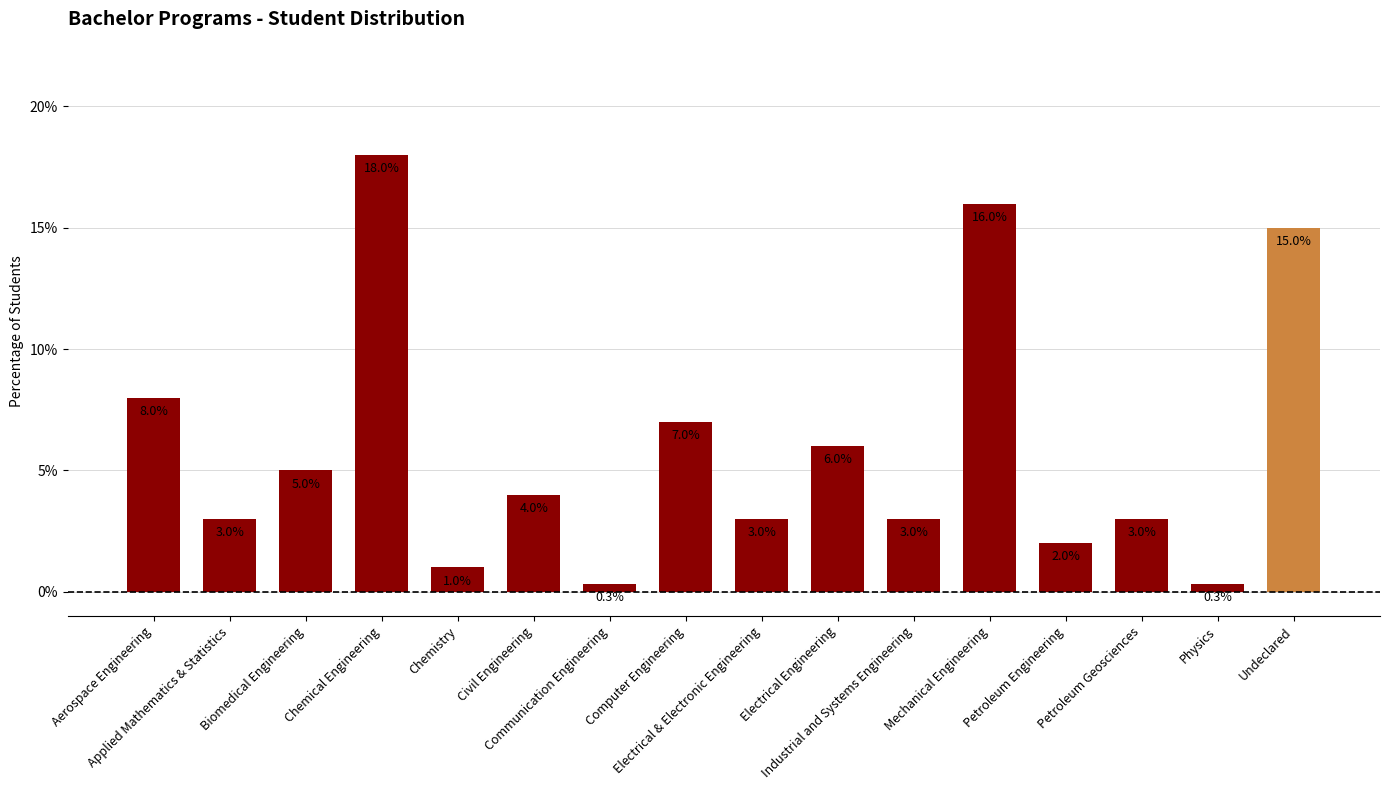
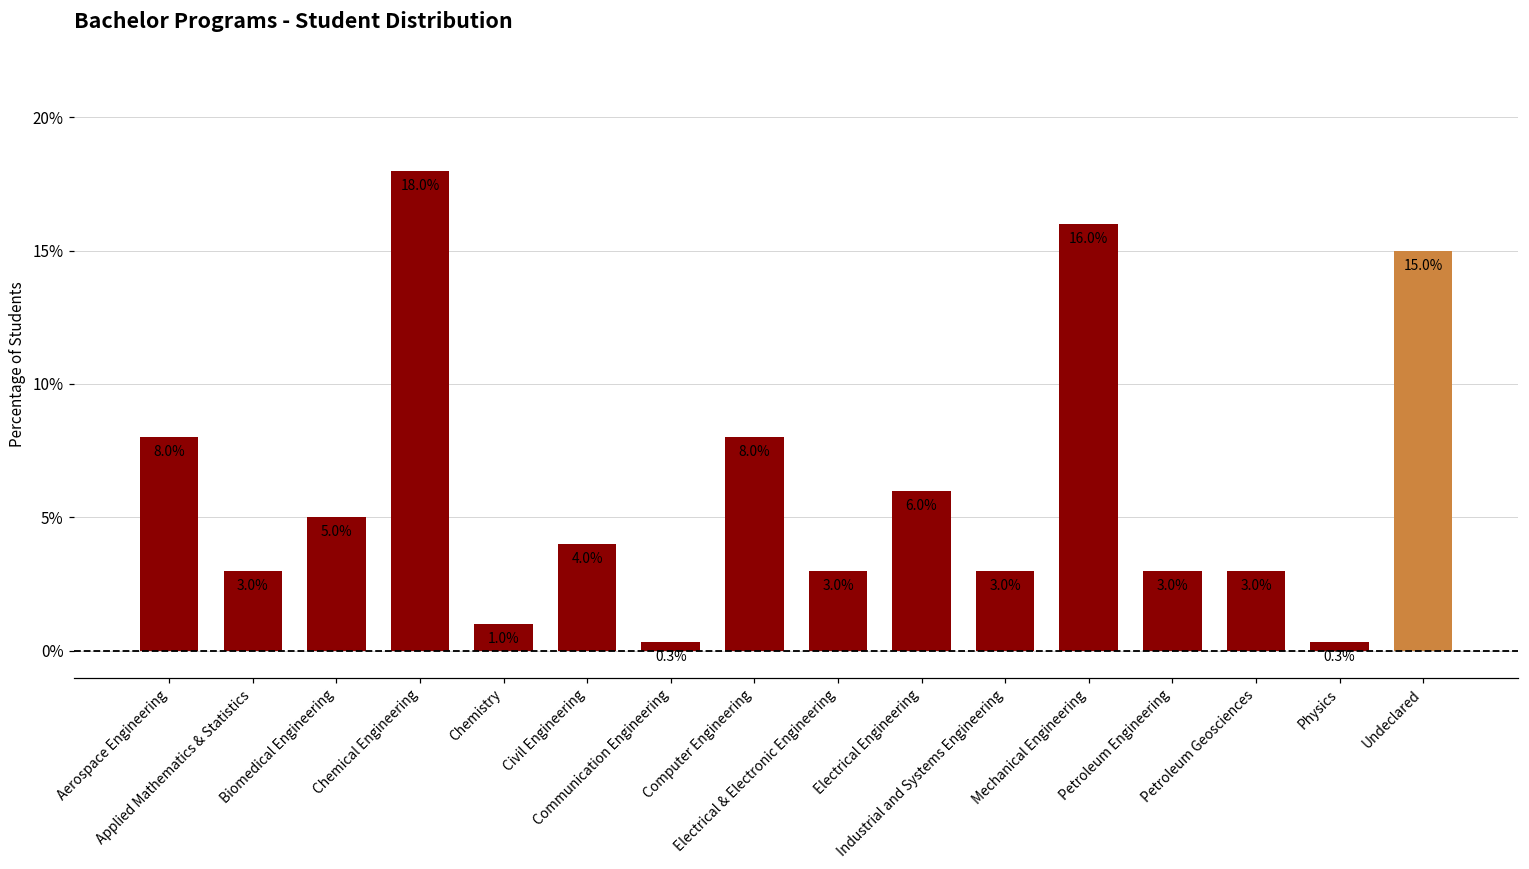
  {
    "Aerospace Engineering": "8.0%",
    "Applied Mathematics & Statistics": "3.0%",
    "Biomedical Engineering": "5.0%",
    "Chemical Engineering": "18.0%",
    "Chemistry": "1.0%",
    "Civil Engineering": "4.0%",
    "Communication Engineering": "0.3%",
-   "Computer Engineering": "7.0%",
+   "Computer Engineering": "8.0%",
    "Electrical & Electronic Engineering": "3.0%",
    "Electrical Engineering": "6.0%",
    "Industrial and Systems Engineering": "3.0%",
    "Mechanical Engineering": "16.0%",
-   "Petroleum Engineering": "2.0%",
+   "Petroleum Engineering": "3.0%",
    "Petroleum Geosciences": "3.0%",
    "Physics": "0.3%",
    "Undeclared": "15.0%"
  }
